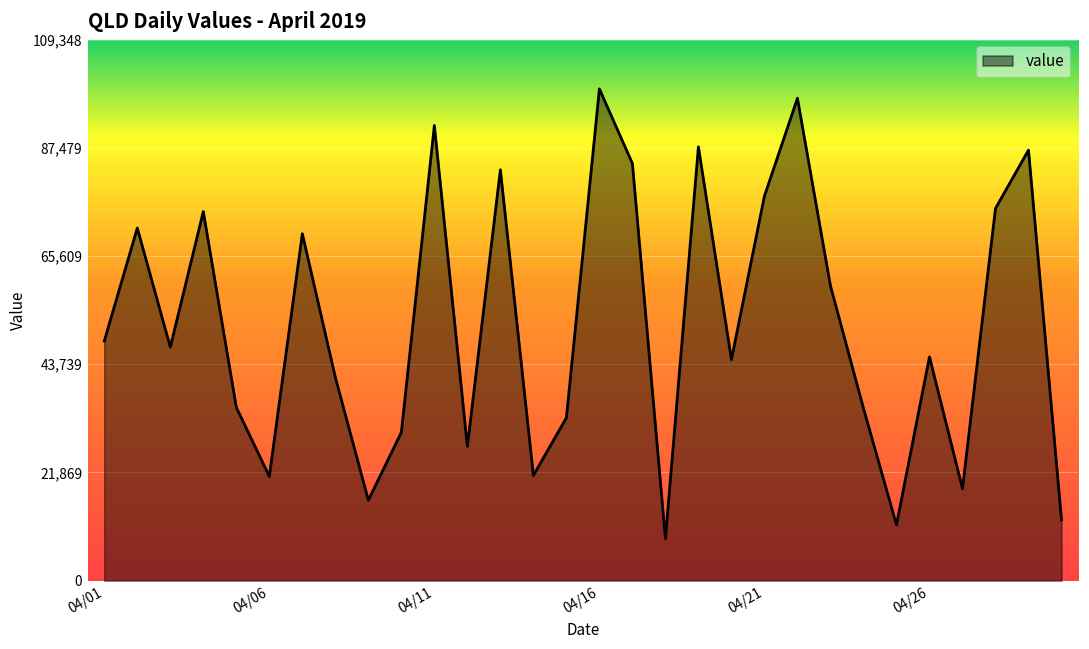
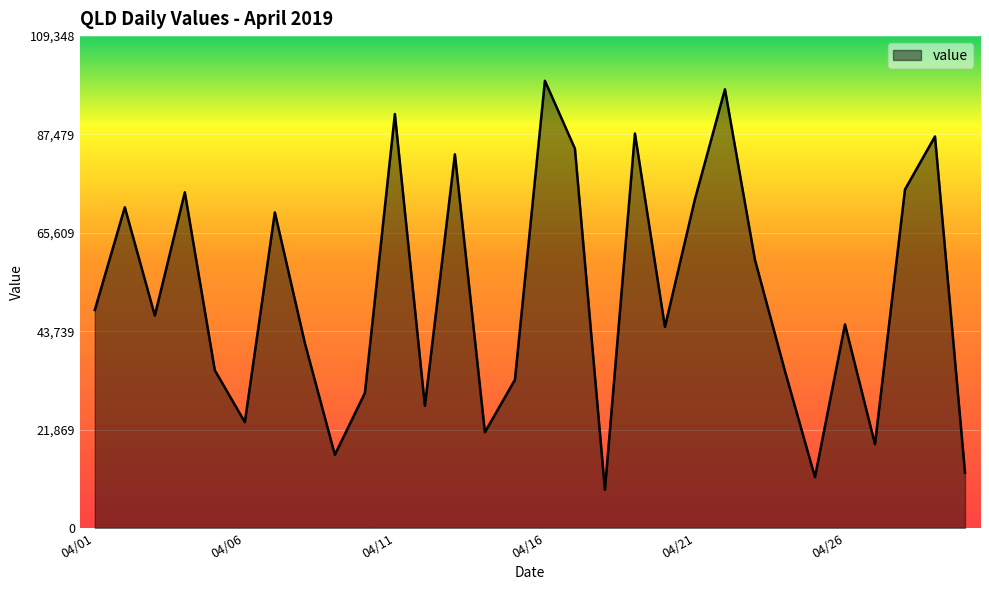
  {
    "04/01": "48,000",
-   "04/06": "21,000",
+   "04/06": "24,000",
    "04/11": "92,000",
    "04/16": "99,000",
-   "04/21": "78,000",
+   "04/21": "73,000",
    "04/26": "45,000"
  }
